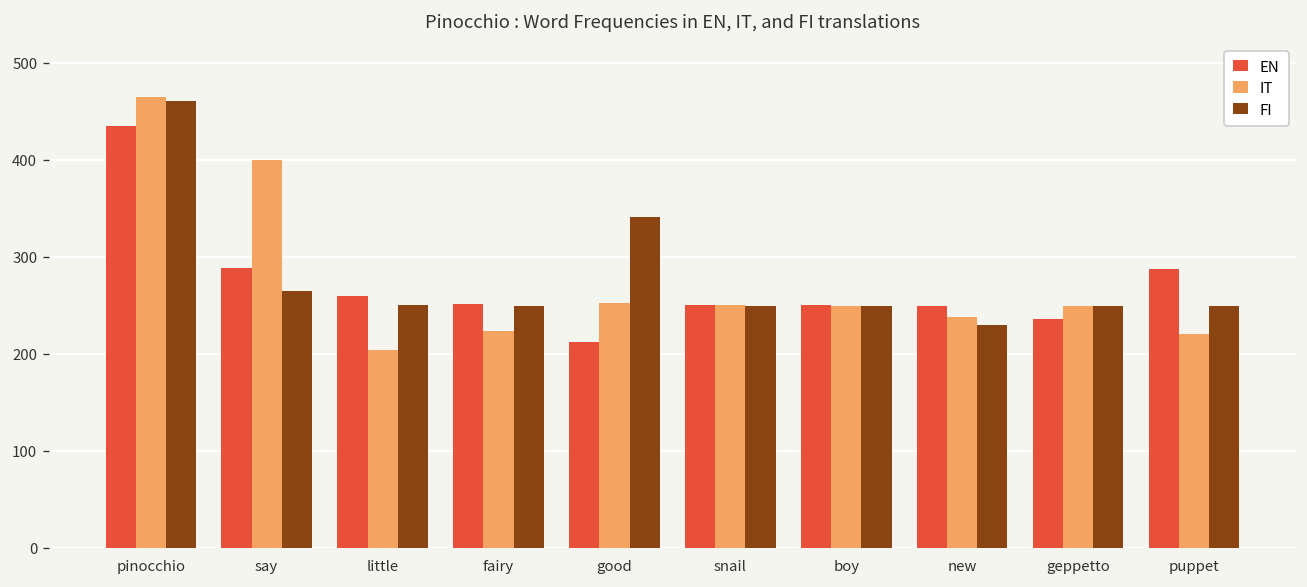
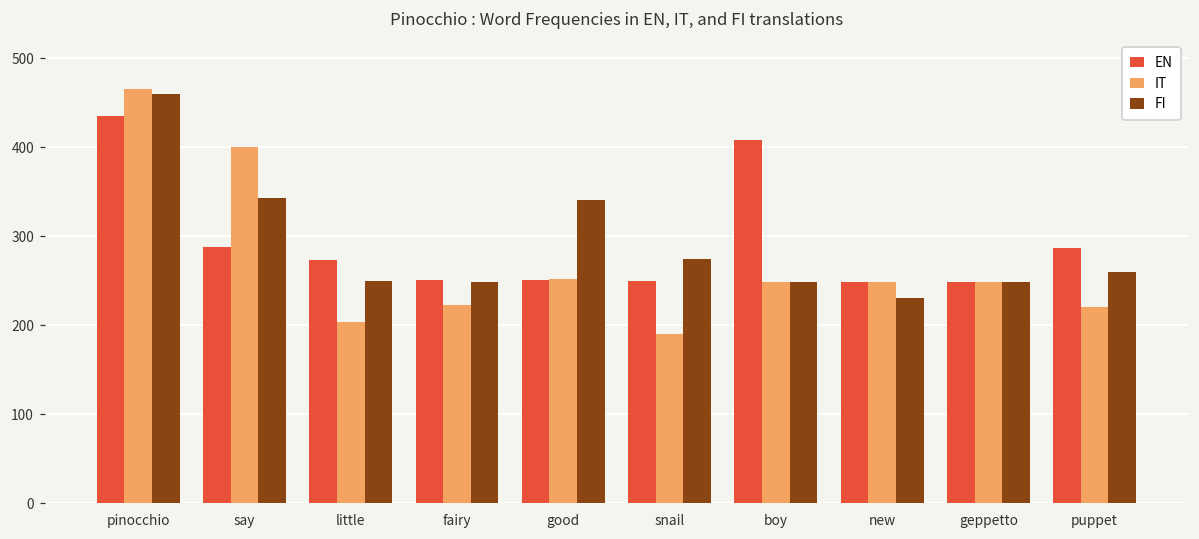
  {
    "EN": {
      "pinocchio": 440,
      "say": 290,
-     "little": 260,
+     "little": 270,
      "fairy": 250,
-     "good": 210,
+     "good": 250,
      "snail": 250,
-     "boy": 250,
+     "boy": 410,
      "new": 250,
-     "geppetto": 240,
+     "geppetto": 250,
      "puppet": 290
    },
    "IT": {
      "pinocchio": 470,
      "say": 400,
      "little": 200,
      "fairy": 220,
      "good": 250,
-     "snail": 250,
+     "snail": 190,
      "boy": 250,
-     "new": 240,
+     "new": 250,
      "geppetto": 250,
      "puppet": 220
    },
    "FI": {
      "pinocchio": 460,
-     "say": 270,
+     "say": 340,
      "little": 250,
      "fairy": 250,
      "good": 340,
-     "snail": 250,
+     "snail": 270,
      "boy": 250,
      "new": 230,
      "geppetto": 250,
-     "puppet": 250
+     "puppet": 260
    }
  }
